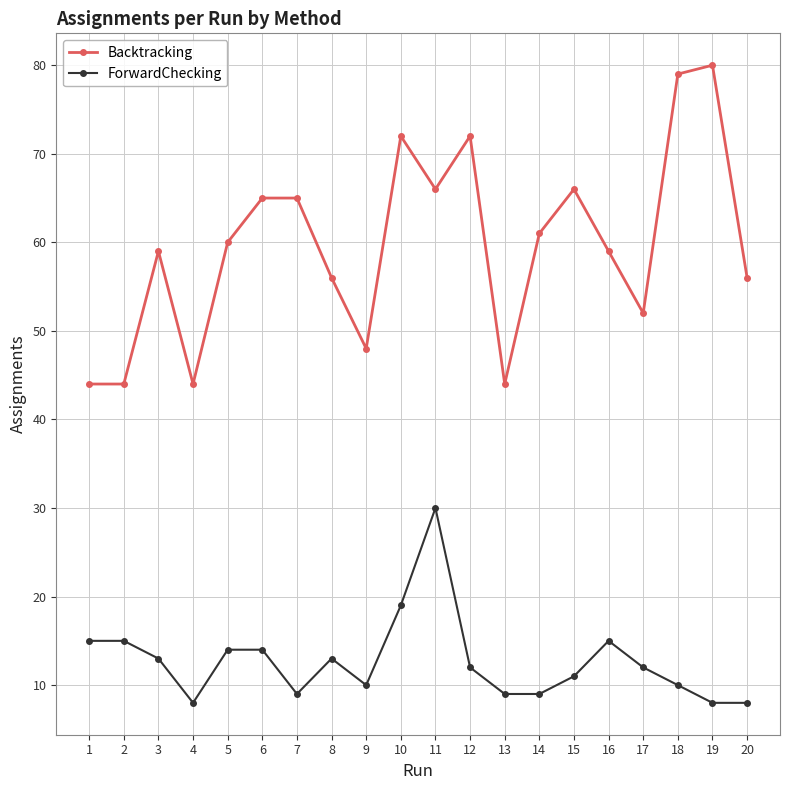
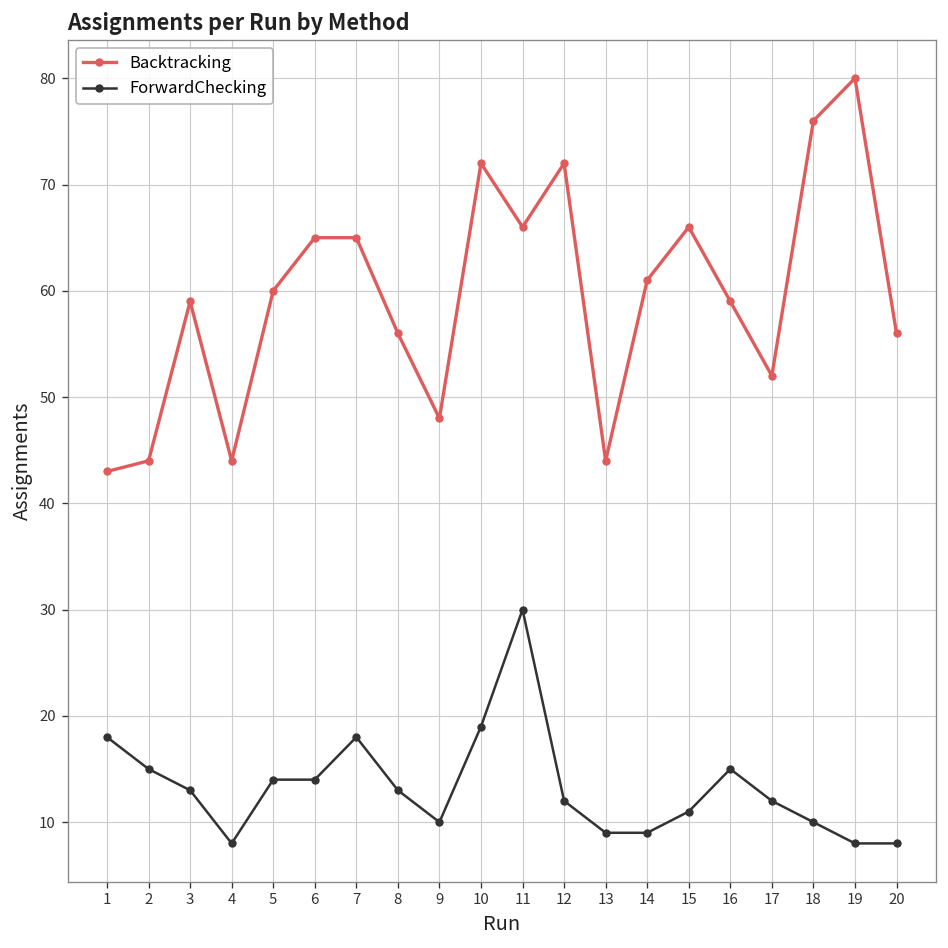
  {
    "Backtracking": {
-     "1": 44,
+     "1": 43,
      "2": 44,
      "3": 59,
      "4": 44,
      "5": 60,
      "6": 65,
      "7": 65,
      "8": 56,
      "9": 48,
      "10": 72,
      "11": 66,
      "12": 72,
      "13": 44,
      "14": 61,
      "15": 66,
      "16": 59,
      "17": 52,
-     "18": 79,
+     "18": 76,
      "19": 80,
      "20": 56
    },
    "ForwardChecking": {
-     "1": 15,
+     "1": 18,
      "2": 15,
      "3": 13,
      "4": 8,
      "5": 14,
      "6": 14,
-     "7": 9,
+     "7": 18,
      "8": 13,
      "9": 10,
      "10": 19,
      "11": 30,
      "12": 12,
      "13": 9,
      "14": 9,
      "15": 11,
      "16": 15,
      "17": 12,
      "18": 10,
      "19": 8,
      "20": 8
    }
  }
